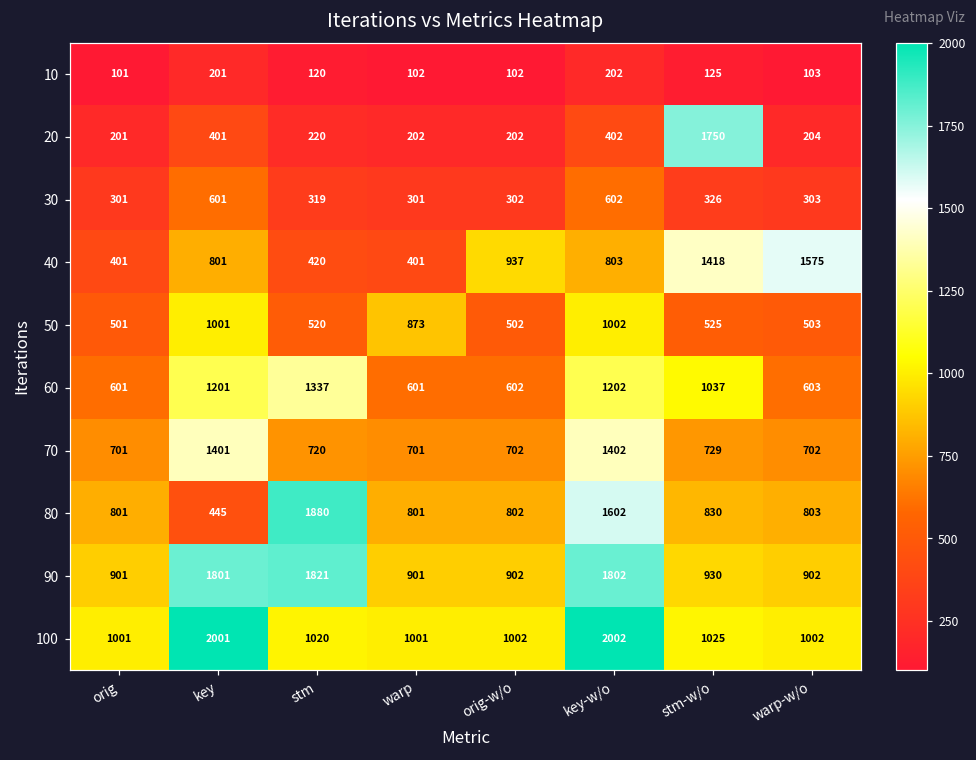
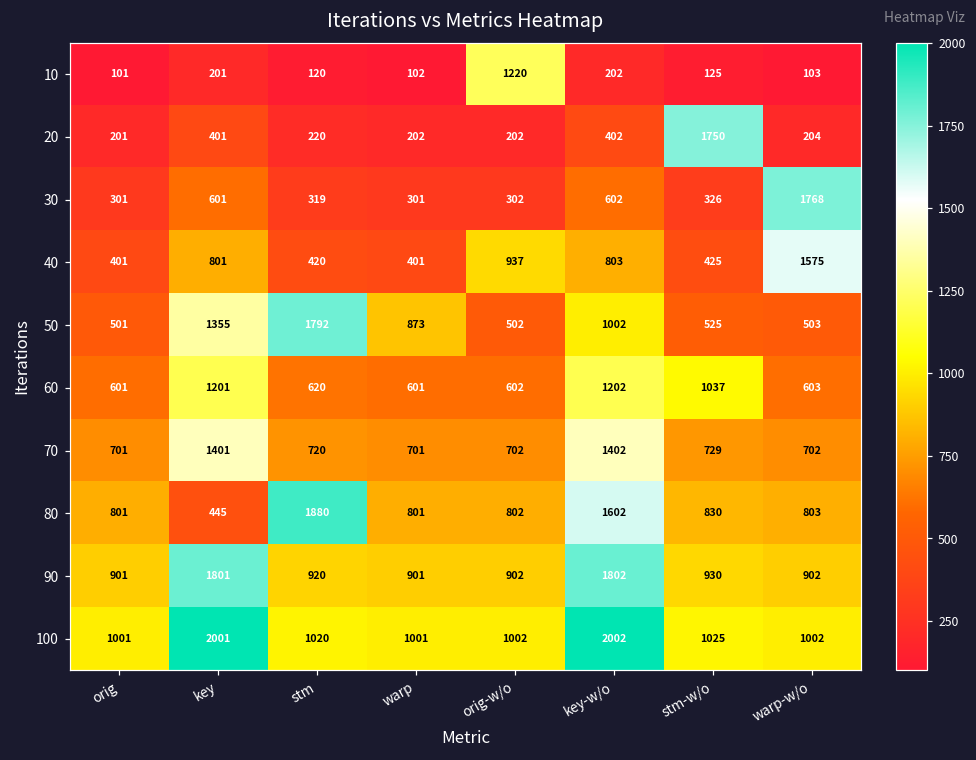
  {
    "10": {
      "orig": 101,
      "key": 201,
      "stm": 120,
      "warp": 102,
-     "orig-w/o": 102,
+     "orig-w/o": 1220,
      "key-w/o": 202,
      "stm-w/o": 125,
      "warp-w/o": 103
    },
    "20": {
      "orig": 201,
      "key": 401,
      "stm": 220,
      "warp": 202,
      "orig-w/o": 202,
      "key-w/o": 402,
      "stm-w/o": 1750,
      "warp-w/o": 204
    },
    "30": {
      "orig": 301,
      "key": 601,
      "stm": 319,
      "warp": 301,
      "orig-w/o": 302,
      "key-w/o": 602,
      "stm-w/o": 326,
-     "warp-w/o": 303
+     "warp-w/o": 1768
    },
    "40": {
      "orig": 401,
      "key": 801,
      "stm": 420,
      "warp": 401,
      "orig-w/o": 937,
      "key-w/o": 803,
-     "stm-w/o": 1418,
+     "stm-w/o": 425,
      "warp-w/o": 1575
    },
    "50": {
      "orig": 501,
-     "key": 1001,
-     "stm": 520,
+     "key": 1355,
+     "stm": 1792,
      "warp": 873,
      "orig-w/o": 502,
      "key-w/o": 1002,
      "stm-w/o": 525,
      "warp-w/o": 503
    },
    "60": {
      "orig": 601,
      "key": 1201,
-     "stm": 1337,
+     "stm": 620,
      "warp": 601,
      "orig-w/o": 602,
      "key-w/o": 1202,
      "stm-w/o": 1037,
      "warp-w/o": 603
    },
    "70": {
      "orig": 701,
      "key": 1401,
      "stm": 720,
      "warp": 701,
      "orig-w/o": 702,
      "key-w/o": 1402,
      "stm-w/o": 729,
      "warp-w/o": 702
    },
    "80": {
      "orig": 801,
      "key": 445,
      "stm": 1880,
      "warp": 801,
      "orig-w/o": 802,
      "key-w/o": 1602,
      "stm-w/o": 830,
      "warp-w/o": 803
    },
    "90": {
      "orig": 901,
      "key": 1801,
-     "stm": 1821,
+     "stm": 920,
      "warp": 901,
      "orig-w/o": 902,
      "key-w/o": 1802,
      "stm-w/o": 930,
      "warp-w/o": 902
    },
    "100": {
      "orig": 1001,
      "key": 2001,
      "stm": 1020,
      "warp": 1001,
      "orig-w/o": 1002,
      "key-w/o": 2002,
      "stm-w/o": 1025,
      "warp-w/o": 1002
    }
  }
